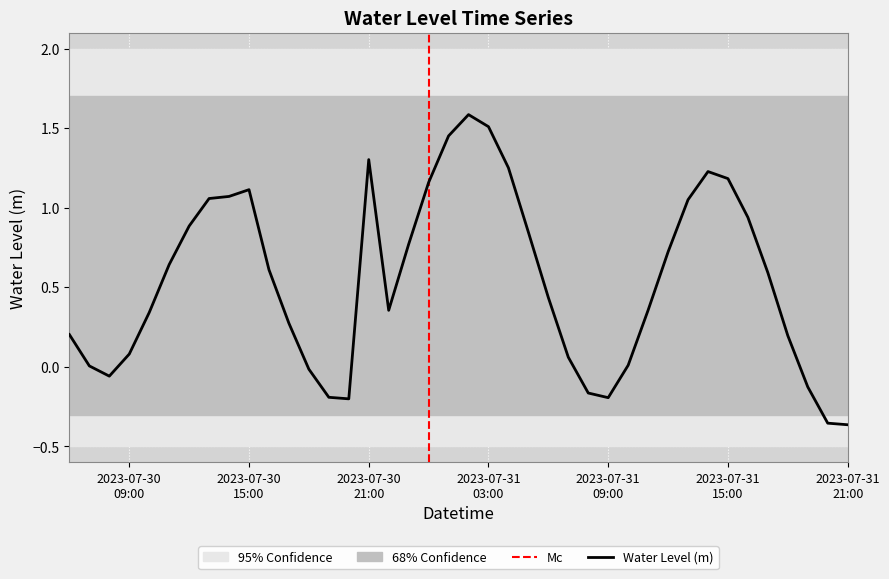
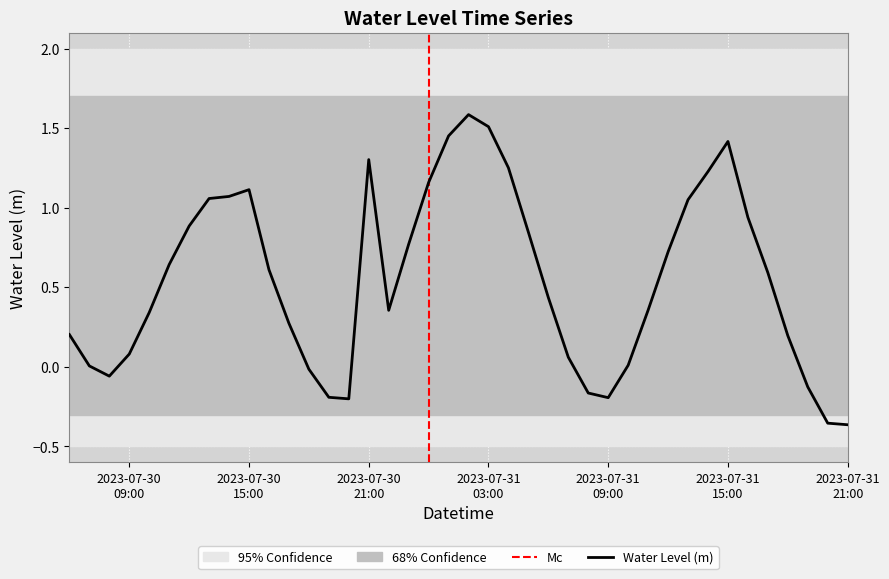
  {
    "2023-07-30 09:00": 0.08,
    "2023-07-30 15:00": 1.11,
    "2023-07-30 21:00": 1.30,
    "2023-07-31 03:00": 1.51,
    "2023-07-31 09:00": -0.19,
-   "2023-07-31 15:00": 1.18,
+   "2023-07-31 15:00": 1.42,
    "2023-07-31 21:00": -0.36
  }
